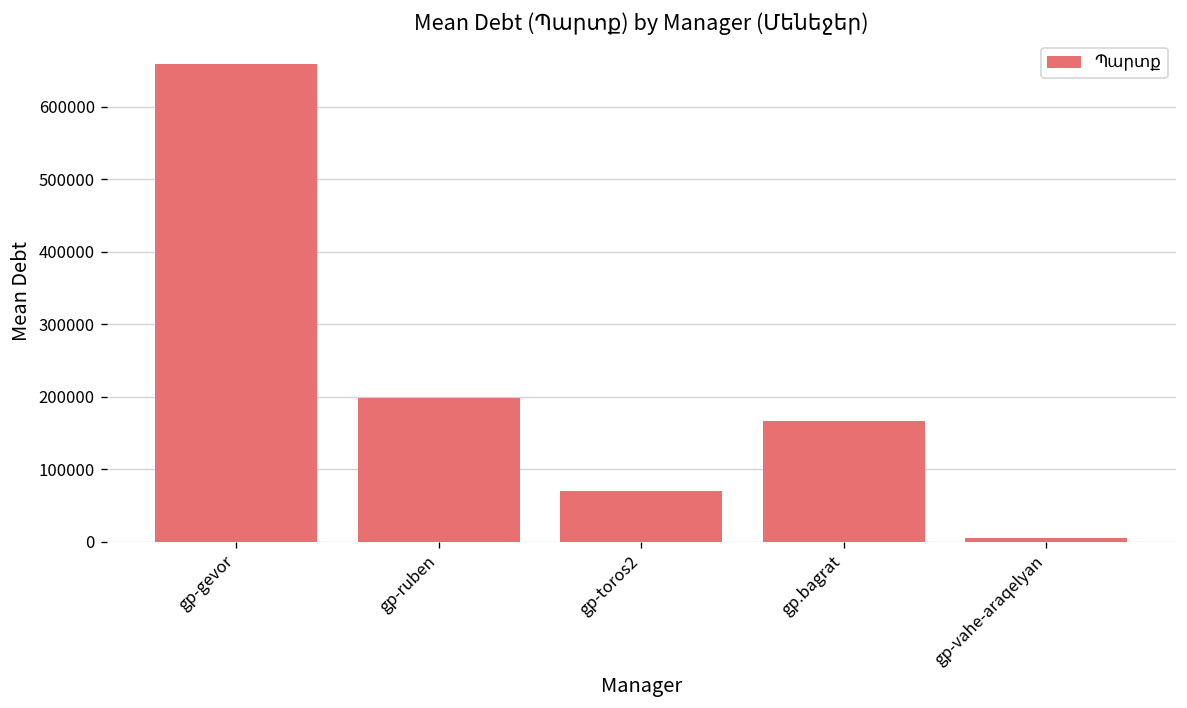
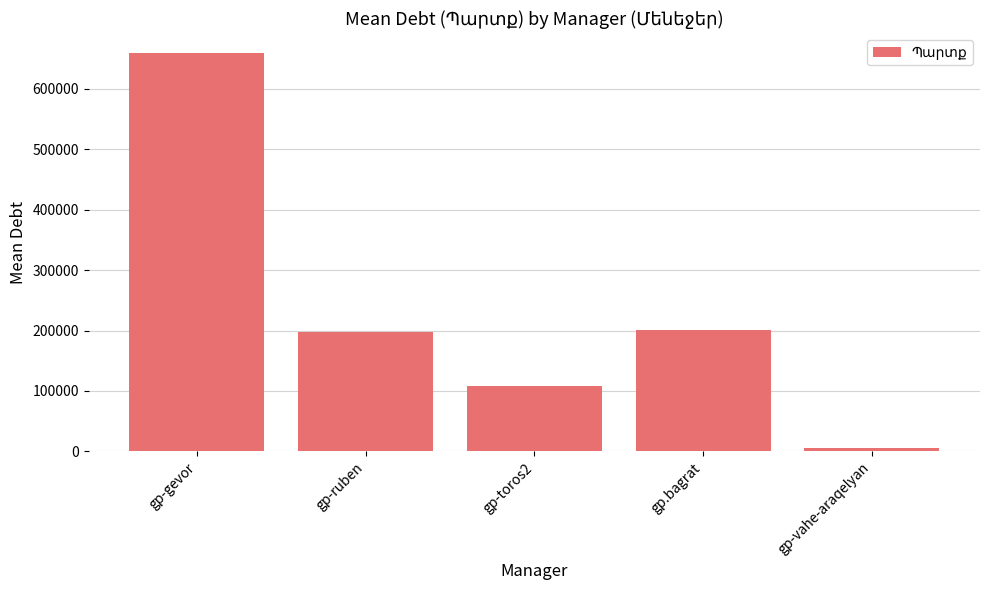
  {
    "gp-gevor": 660000,
    "gp-ruben": 200000,
-   "gp-toros2": 70000,
-   "gp.bagrat": 170000,
+   "gp-toros2": 110000,
+   "gp.bagrat": 200000,
    "gp-vahe-araqelyan": 10000
  }
